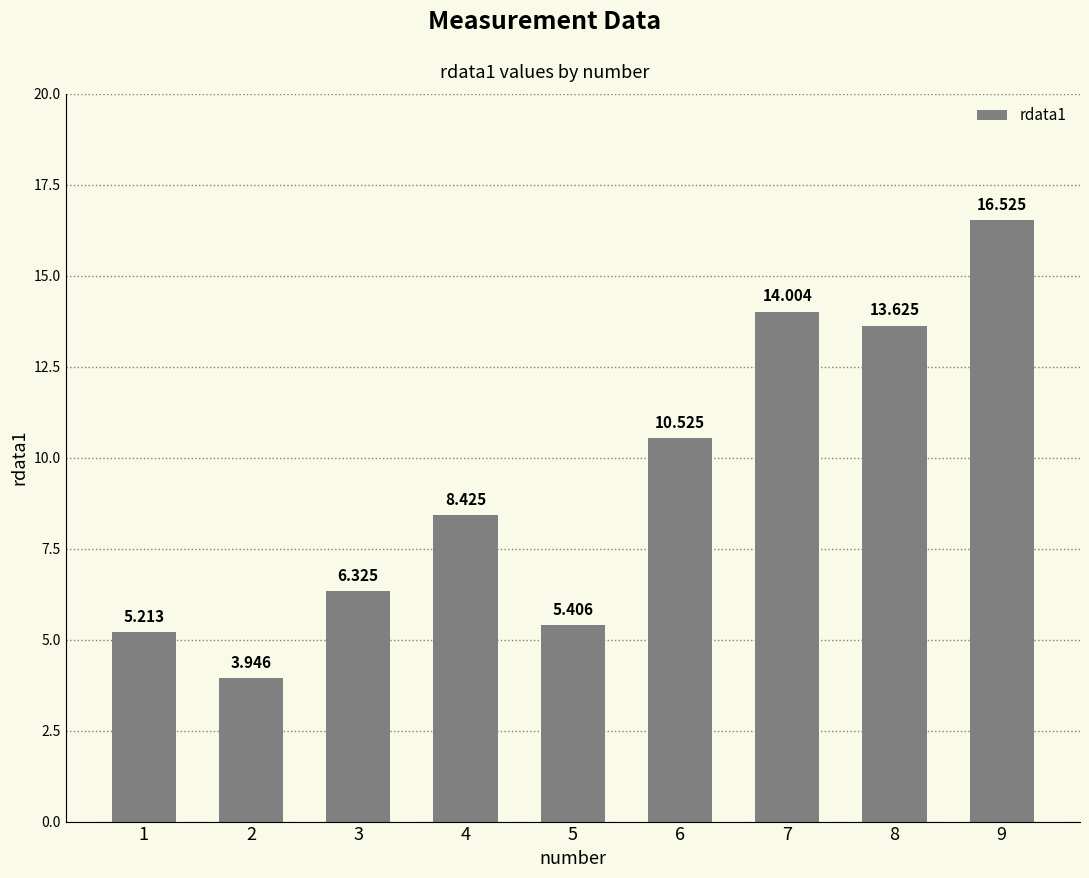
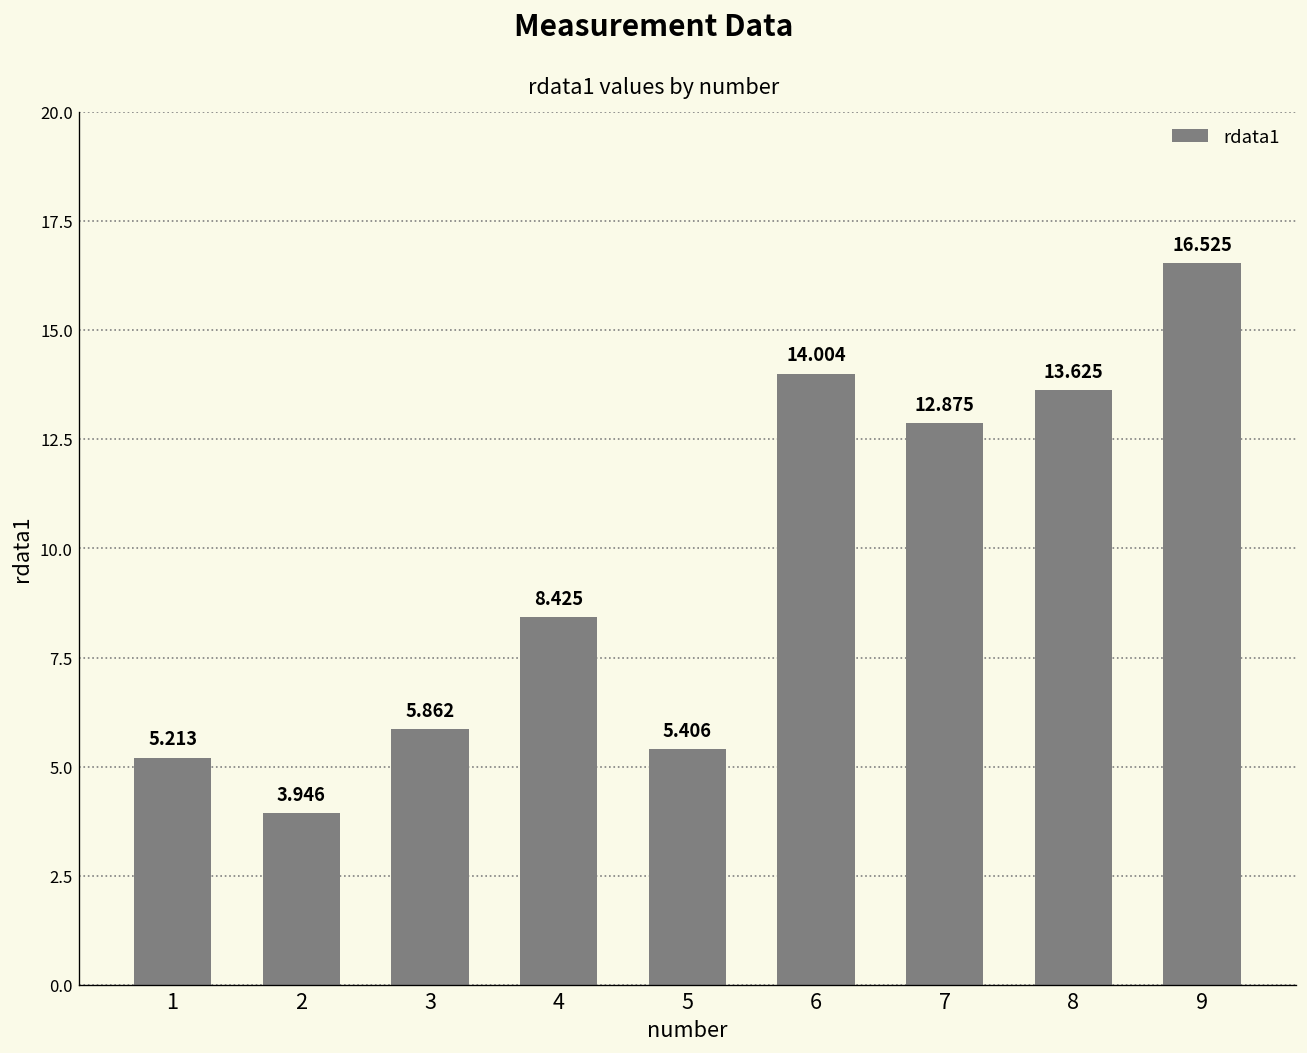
  {
    "1": 5.213,
    "2": 3.946,
-   "3": 6.325,
+   "3": 5.862,
    "4": 8.425,
    "5": 5.406,
-   "6": 10.525,
-   "7": 14.004,
+   "6": 14.004,
+   "7": 12.875,
    "8": 13.625,
    "9": 16.525
  }
